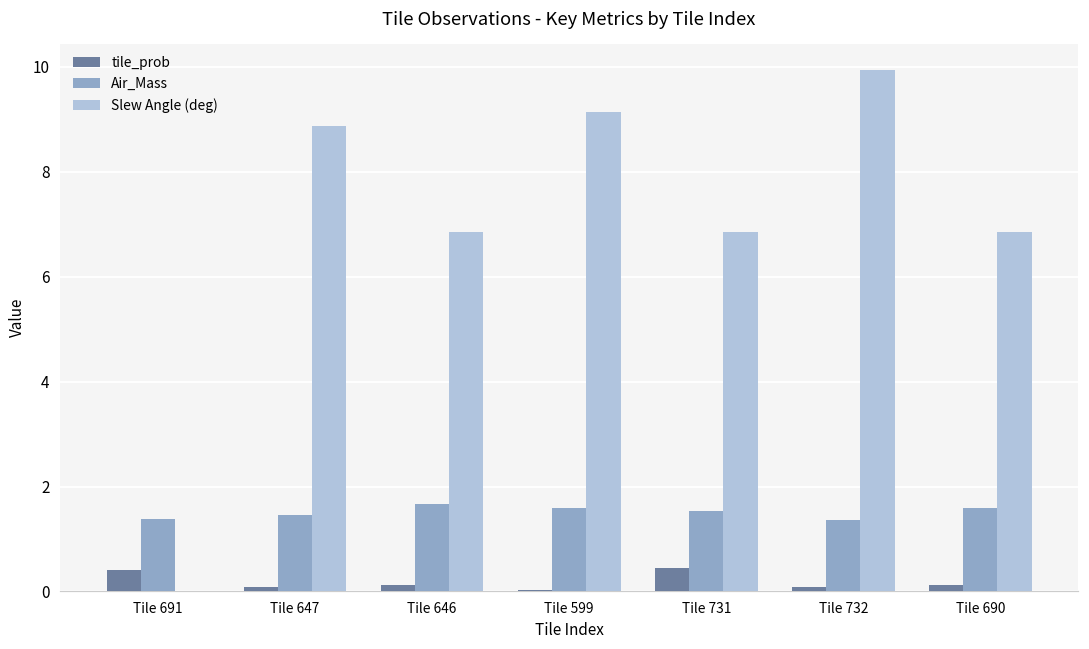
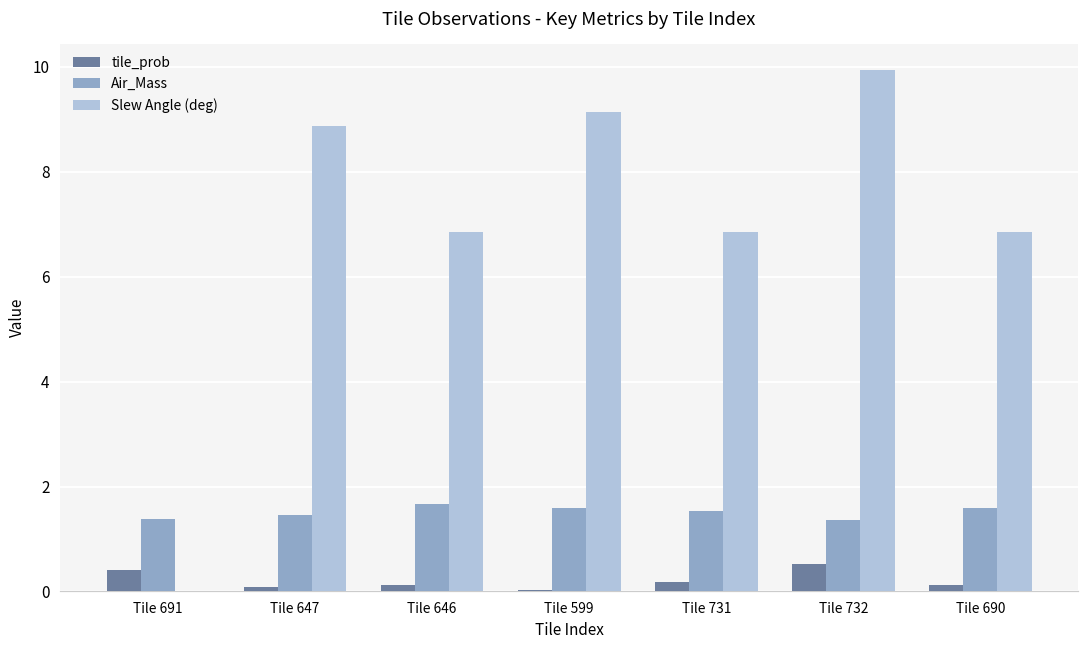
  {
    "tile_prob": {
      "Tile 691": 0.4,
      "Tile 647": 0.1,
      "Tile 646": 0.1,
-     "Tile 731": 0.4,
-     "Tile 732": 0.1,
+     "Tile 731": 0.2,
+     "Tile 732": 0.5,
      "Tile 690": 0.1
    }
  }
